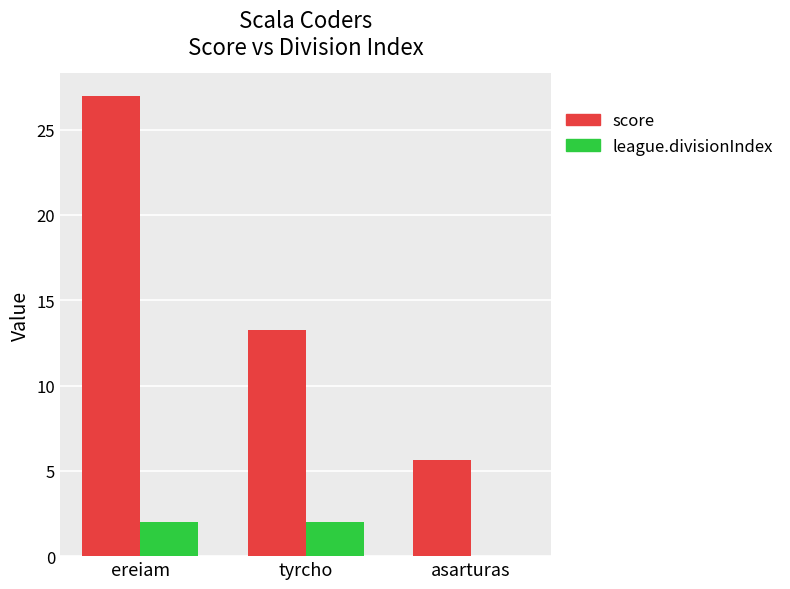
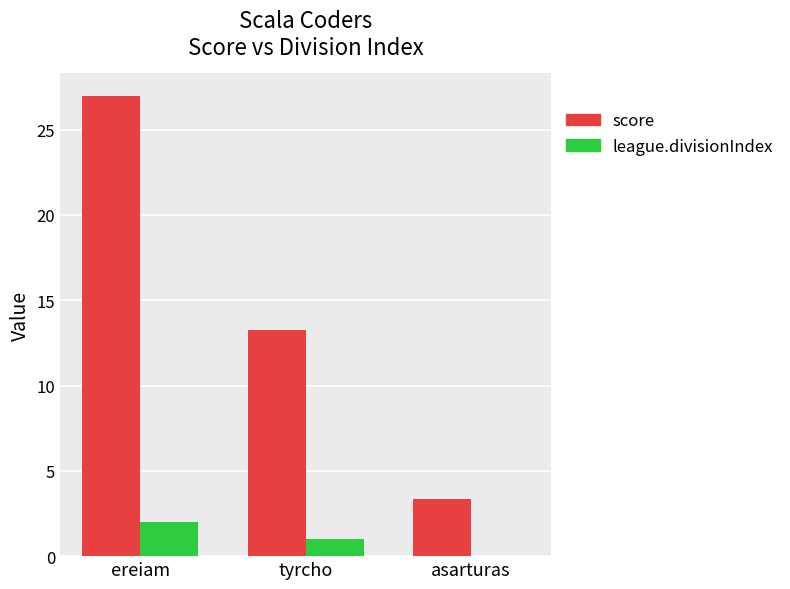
  {
    "score": {
      "ereiam": 27.0,
      "tyrcho": 13.3,
-     "asarturas": 5.6
+     "asarturas": 3.3
    },
    "league.divisionIndex": {
      "ereiam": 2,
-     "tyrcho": 2,
+     "tyrcho": 1,
      "asarturas": 0
    }
  }
